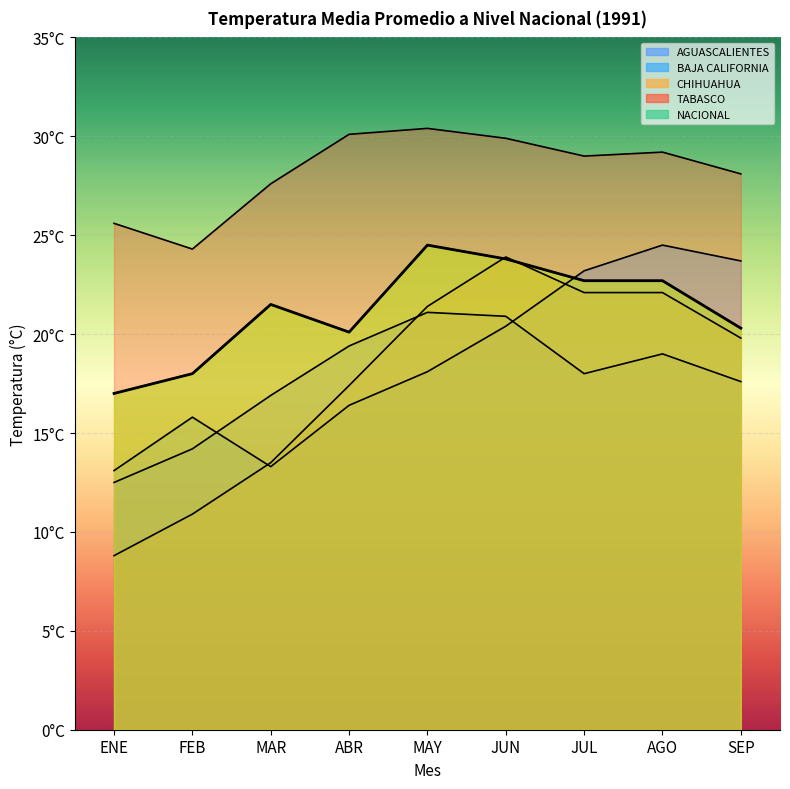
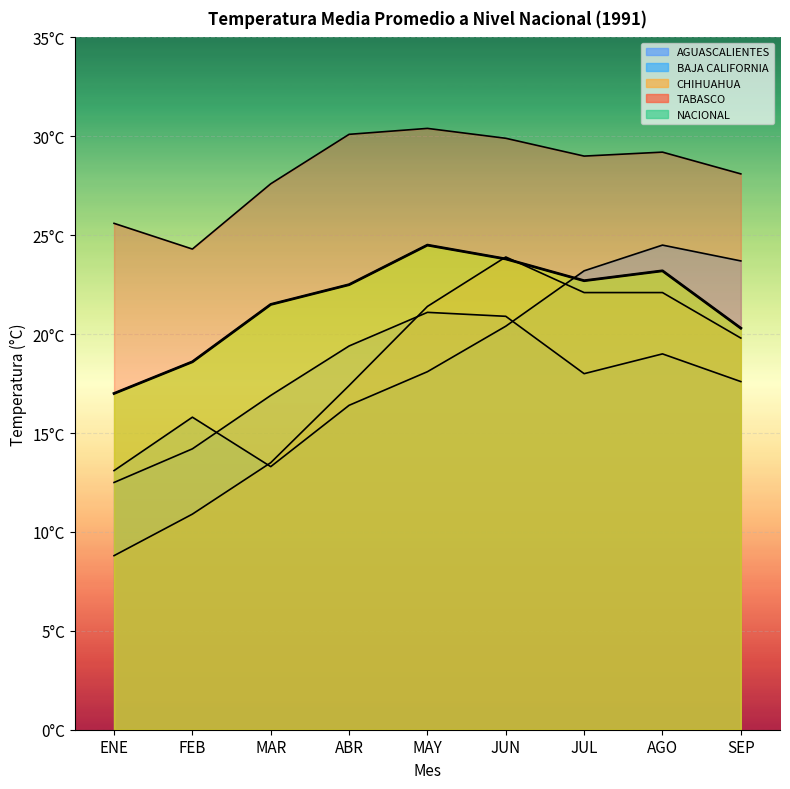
  {
    "NACIONAL": {
      "ENE": "17.0°C",
-     "FEB": "18.0°C",
+     "FEB": "18.6°C",
      "MAR": "21.5°C",
-     "ABR": "20.1°C",
+     "ABR": "22.5°C",
      "MAY": "24.5°C",
      "JUL": "22.7°C",
-     "AGO": "22.7°C",
+     "AGO": "23.2°C",
      "SEP": "20.3°C"
    }
  }
